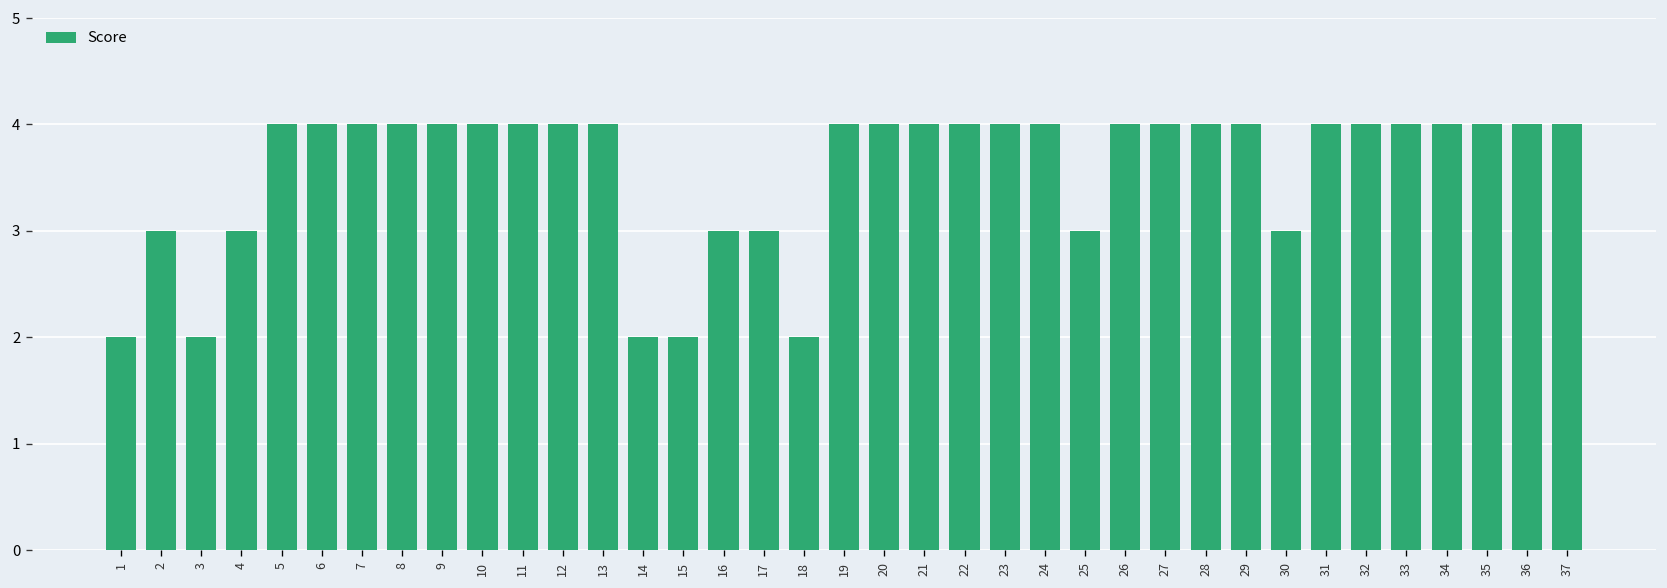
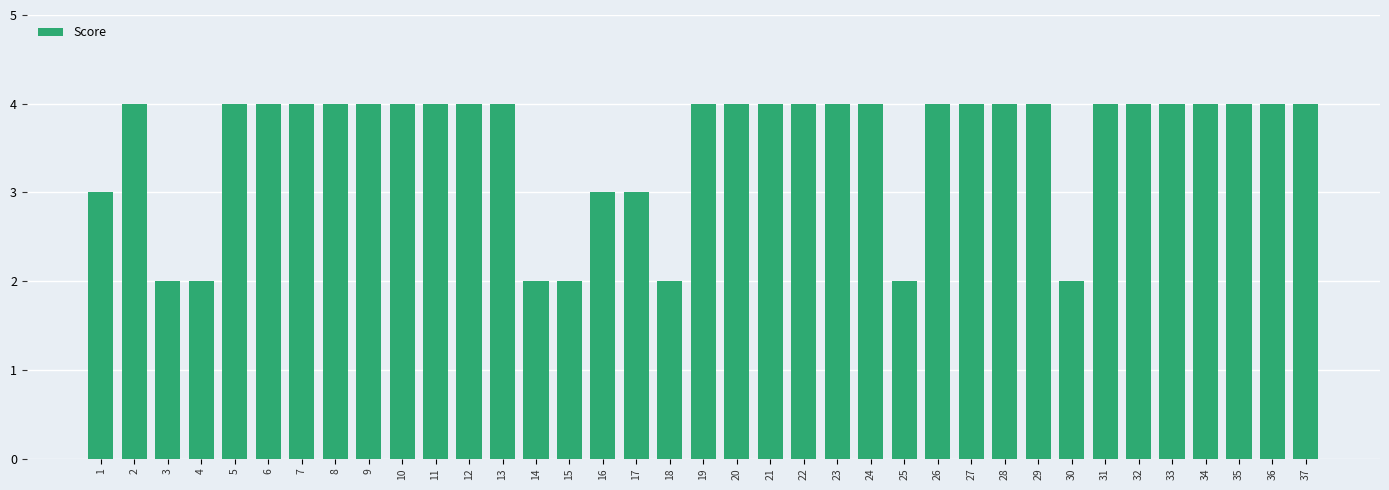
  {
-   "1": 2,
-   "2": 3,
+   "1": 3,
+   "2": 4,
    "3": 2,
-   "4": 3,
+   "4": 2,
    "5": 4,
    "6": 4,
    "7": 4,
    "8": 4,
    "9": 4,
    "10": 4,
    "11": 4,
    "12": 4,
    "13": 4,
    "14": 2,
    "15": 2,
    "16": 3,
    "17": 3,
    "18": 2,
    "19": 4,
    "20": 4,
    "21": 4,
    "22": 4,
    "23": 4,
    "24": 4,
-   "25": 3,
+   "25": 2,
    "26": 4,
    "27": 4,
    "28": 4,
    "29": 4,
-   "30": 3,
+   "30": 2,
    "31": 4,
    "32": 4,
    "33": 4,
    "34": 4,
    "35": 4,
    "36": 4,
    "37": 4
  }
